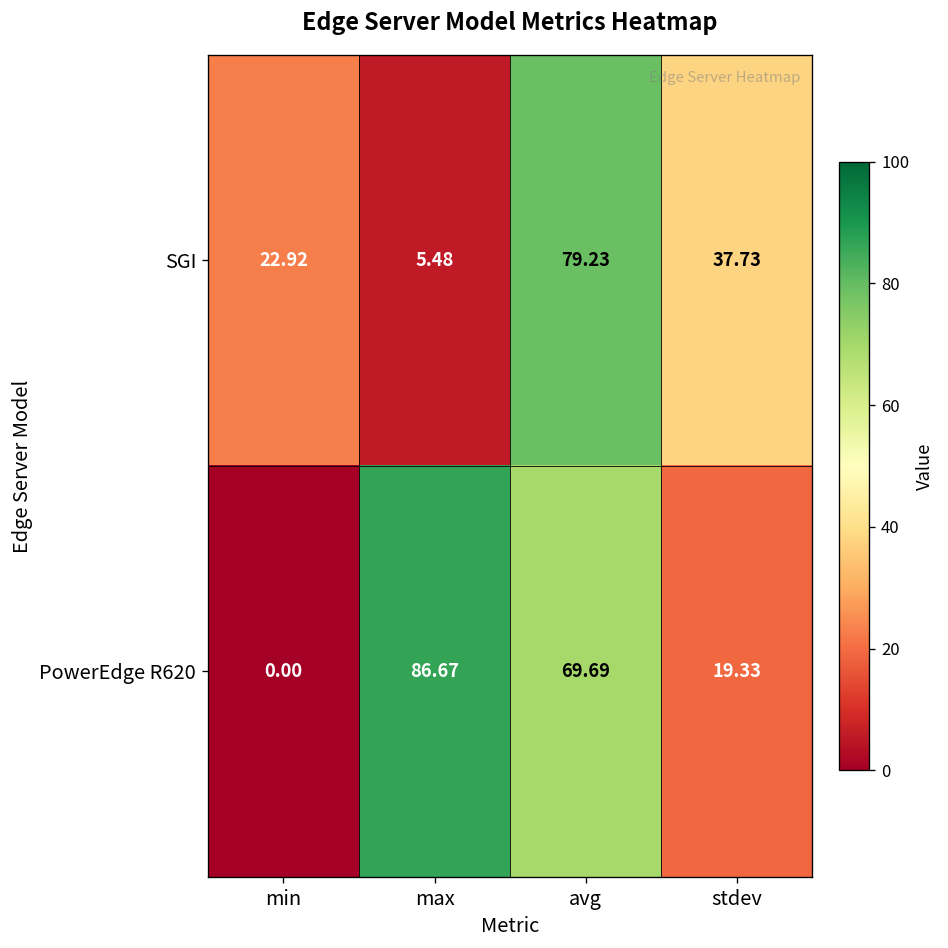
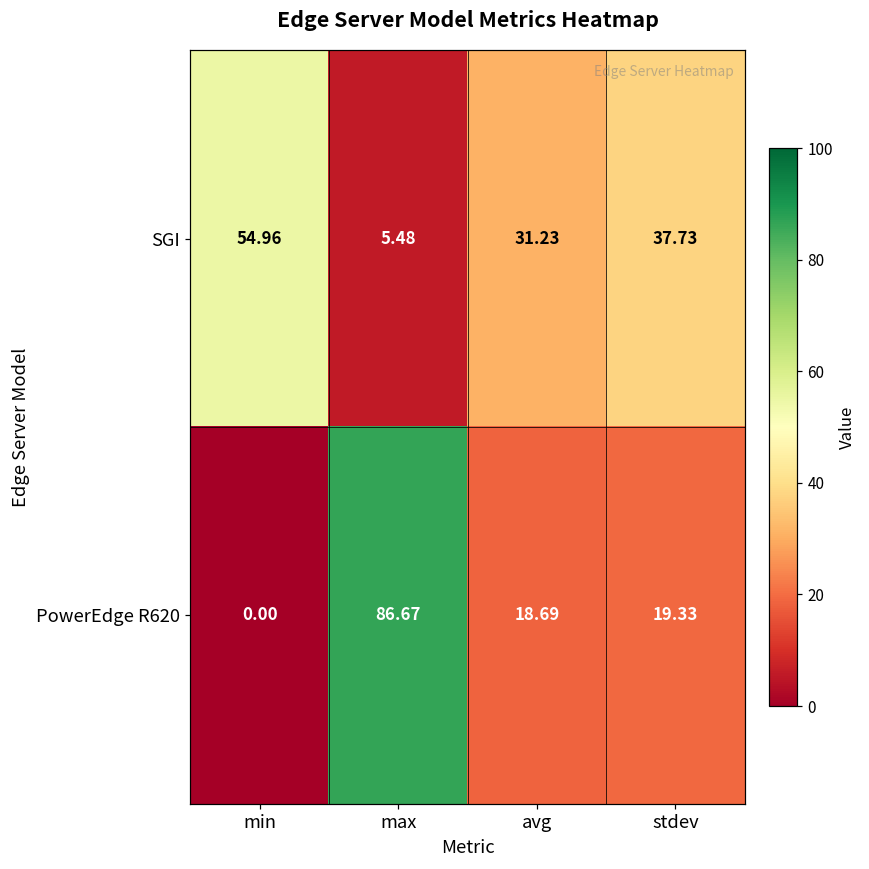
  {
    "SGI": {
-     "min": 22.92,
+     "min": 54.96,
      "max": 5.48,
-     "avg": 79.23
+     "avg": 31.23
    },
    "PowerEdge R620": {
      "min": 0.00,
      "max": 86.67,
-     "avg": 69.69,
+     "avg": 18.69,
      "stdev": 19.33
    }
  }
